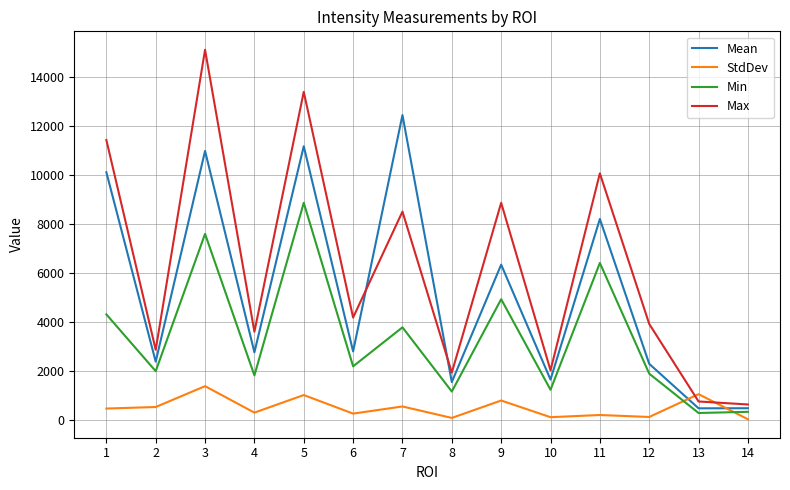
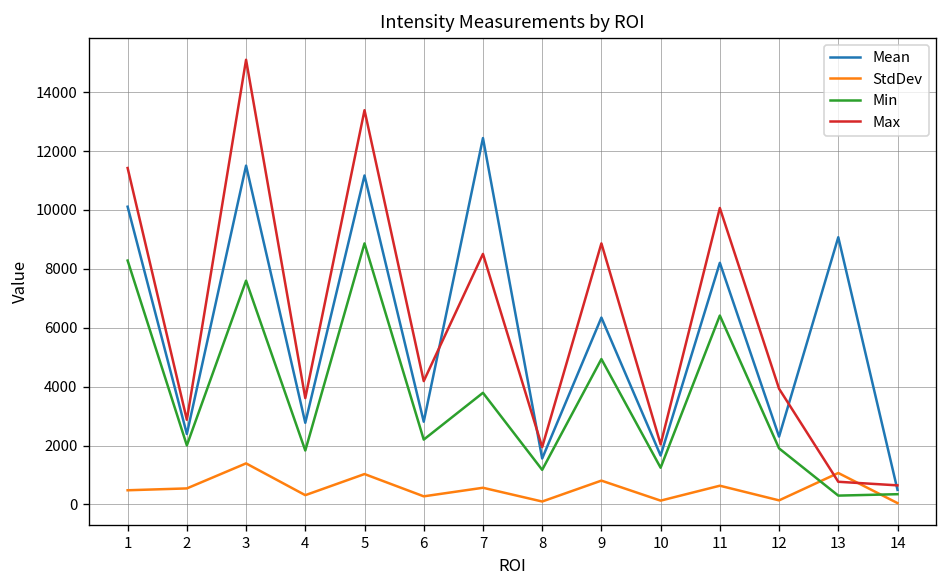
  {
    "Mean": {
      "1": 10100,
      "2": 2400,
-     "3": 11000,
+     "3": 11500,
      "4": 2800,
      "5": 11200,
      "6": 2800,
      "7": 12400,
      "8": 1600,
      "9": 6300,
      "10": 1700,
      "11": 8200,
      "12": 2300,
-     "13": 500,
+     "13": 9100,
      "14": 500
    },
    "StdDev": {
      "1": 500,
      "2": 500,
      "3": 1400,
      "4": 300,
      "5": 1000,
      "6": 300,
      "7": 600,
      "8": 100,
      "9": 800,
      "10": 100,
-     "11": 200,
+     "11": 600,
      "12": 100,
      "13": 1100,
      "14": 0
    },
    "Min": {
-     "1": 4300,
+     "1": 8300,
      "2": 2000,
      "3": 7600,
      "4": 1800,
      "5": 8900,
      "6": 2200,
      "7": 3800,
      "8": 1200,
      "9": 4900,
      "10": 1200,
      "11": 6400,
      "12": 1900,
      "13": 300,
      "14": 300
    },
    "Max": {
      "1": 11400,
      "2": 2900,
      "3": 15100,
      "4": 3600,
      "5": 13400,
      "6": 4200,
      "7": 8500,
      "8": 1900,
      "9": 8900,
      "10": 2000,
      "11": 10100,
      "12": 3900,
      "13": 800,
      "14": 600
    }
  }
